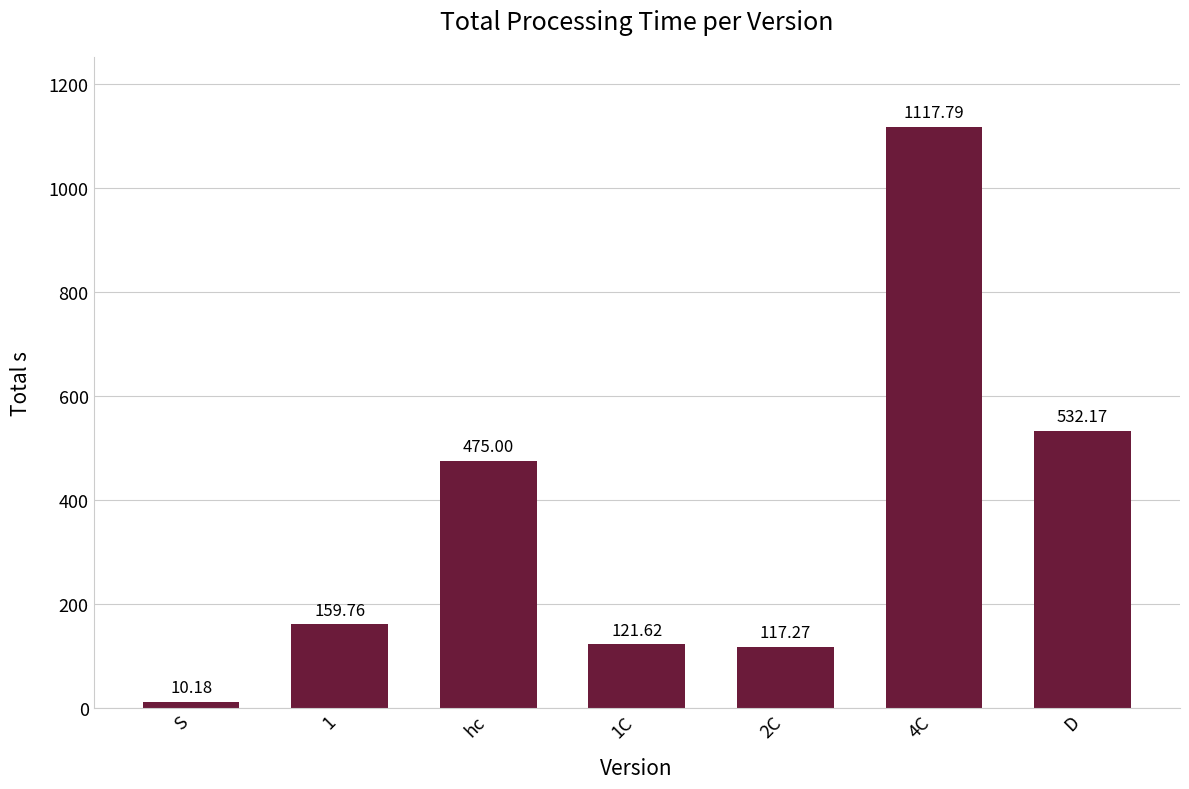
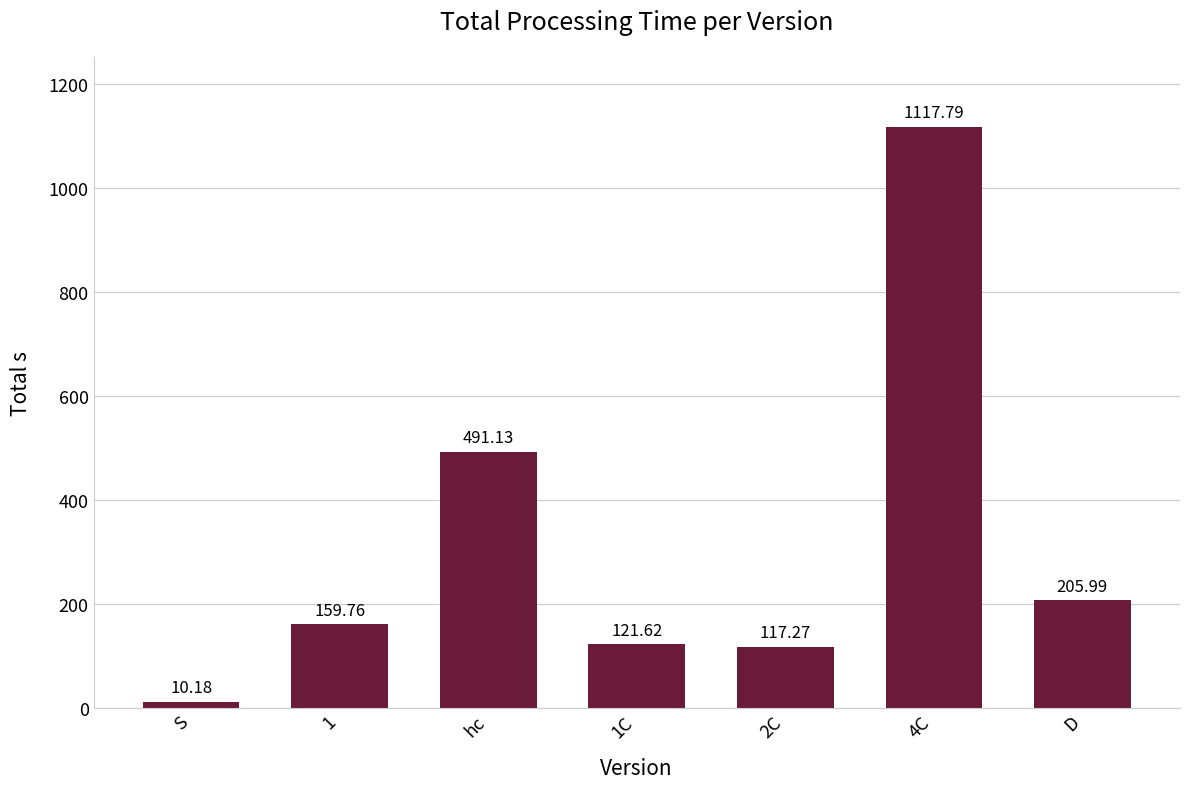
  {
    "S": 10.18,
    "1": 159.76,
-   "hc": 475.00,
+   "hc": 491.13,
    "1C": 121.62,
    "2C": 117.27,
    "4C": 1117.79,
-   "D": 532.17
+   "D": 205.99
  }
